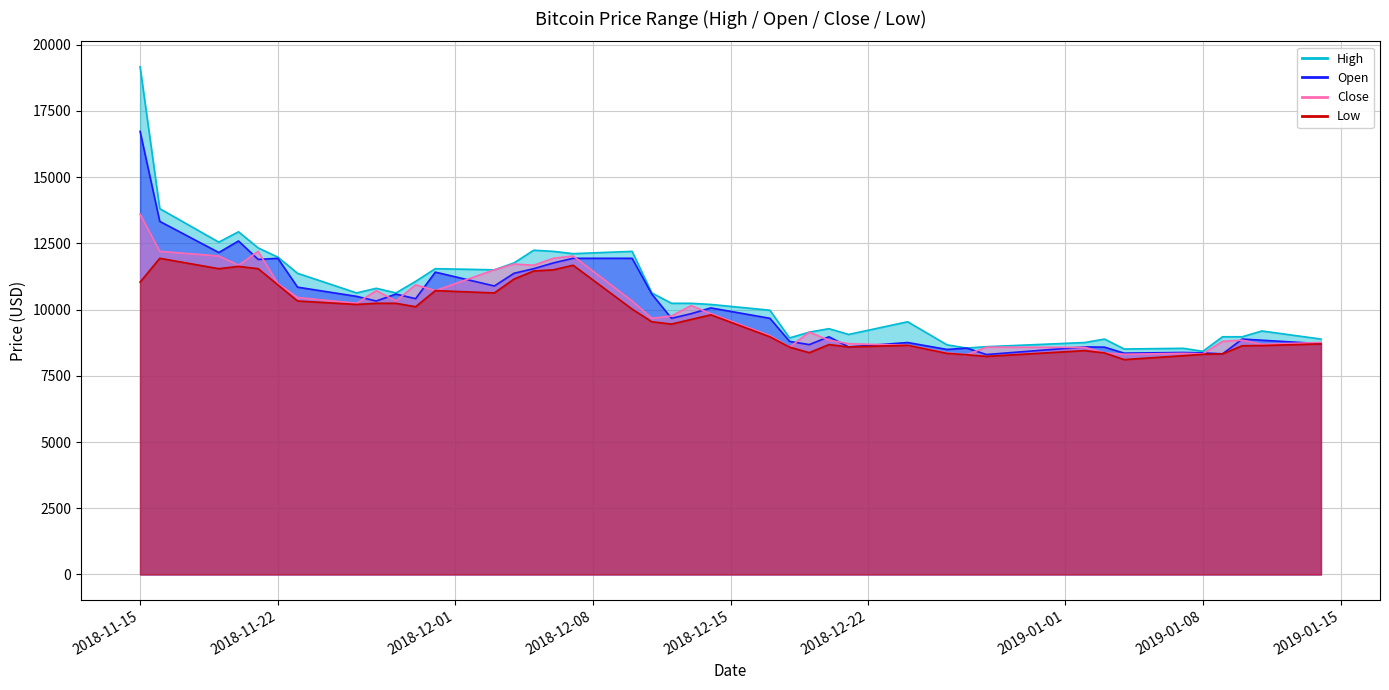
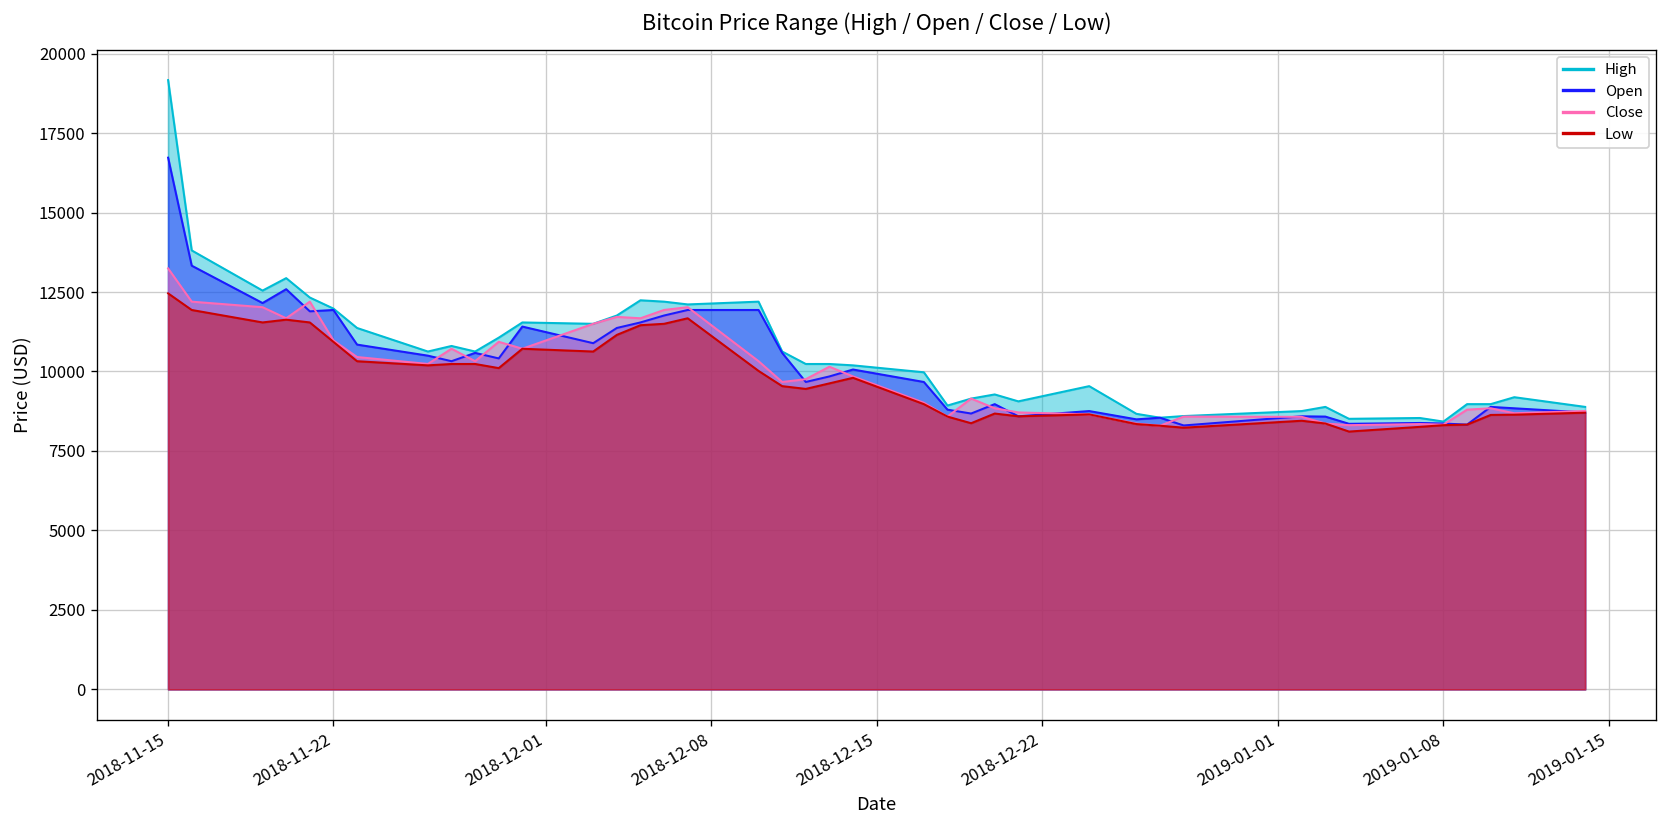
  {
    "High": {
      "2018-11-15": 19200
    },
    "Open": {
      "2018-11-15": 16700
    },
    "Close": {
-     "2018-11-15": 13600
+     "2018-11-15": 13200
    },
    "Low": {
-     "2018-11-15": 11000
+     "2018-11-15": 12500
    }
  }
